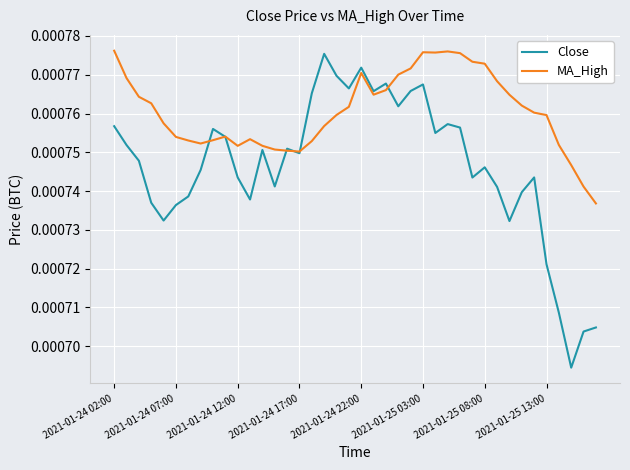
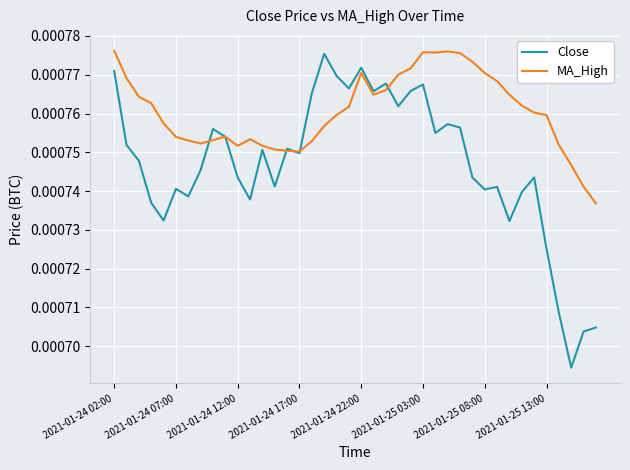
  {
    "Close": {
-     "2021-01-24 02:00": 0.000757,
-     "2021-01-24 07:00": 0.000736,
+     "2021-01-24 02:00": 0.000771,
+     "2021-01-24 07:00": 0.000741,
      "2021-01-24 12:00": 0.000744,
      "2021-01-24 22:00": 0.000772,
      "2021-01-25 03:00": 0.000768,
-     "2021-01-25 08:00": 0.000746,
-     "2021-01-25 13:00": 0.000721
+     "2021-01-25 08:00": 0.000740,
+     "2021-01-25 13:00": 0.000725
    },
    "MA_High": {
      "2021-01-24 02:00": 0.000776,
      "2021-01-24 07:00": 0.000754,
      "2021-01-24 12:00": 0.000752,
      "2021-01-24 22:00": 0.000770,
      "2021-01-25 03:00": 0.000776,
-     "2021-01-25 08:00": 0.000773,
+     "2021-01-25 08:00": 0.000770,
      "2021-01-25 13:00": 0.000760
    }
  }
